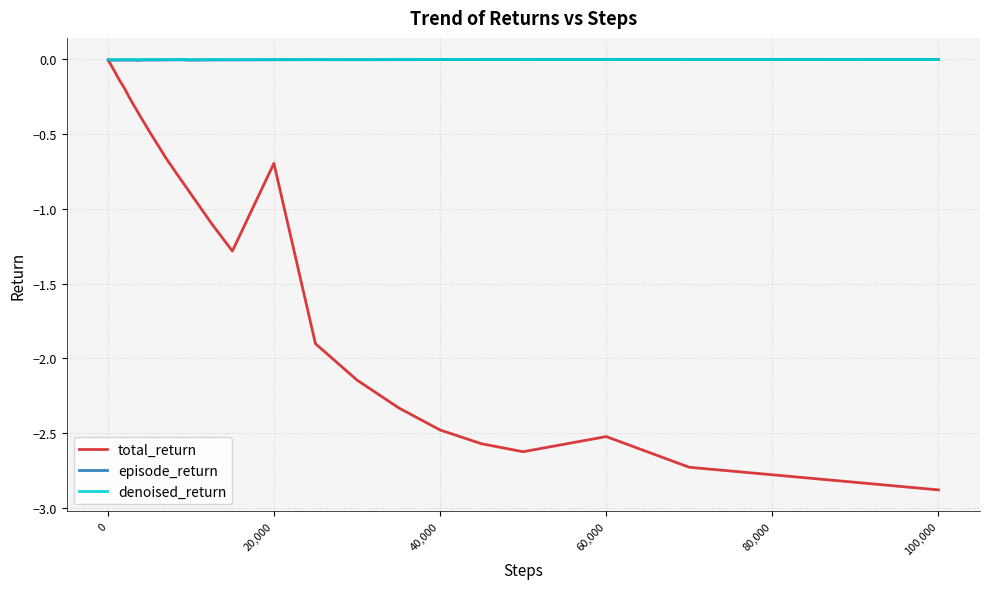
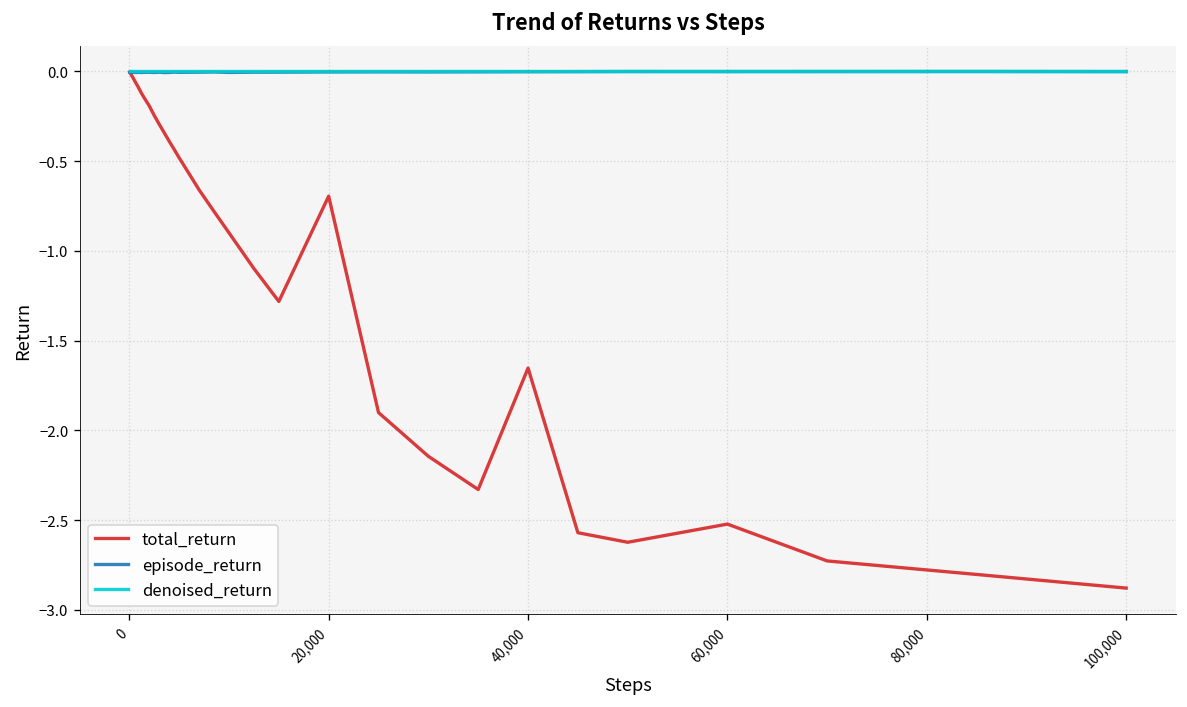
  {
    "total_return": {
      "20,000": -0.69,
-     "40,000": -2.48,
+     "40,000": -1.65,
      "60,000": -2.52,
      "100,000": -2.88
    }
  }
